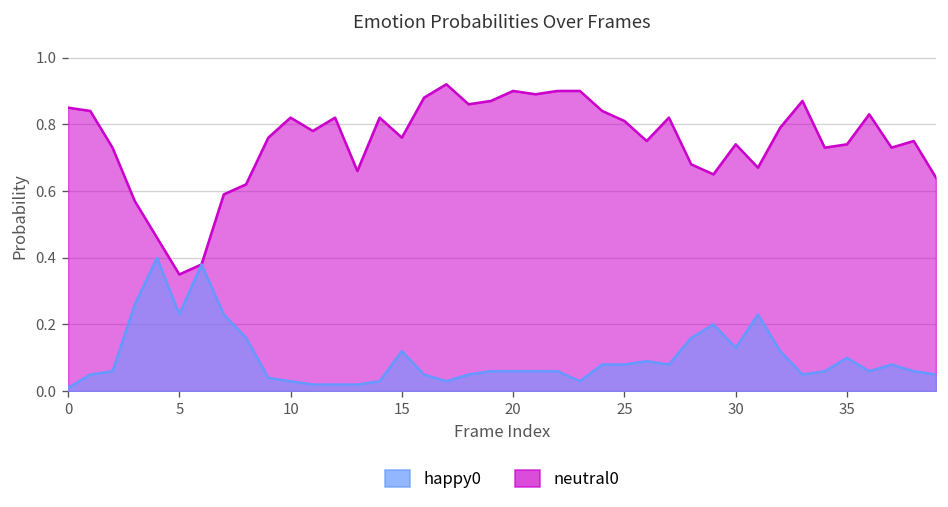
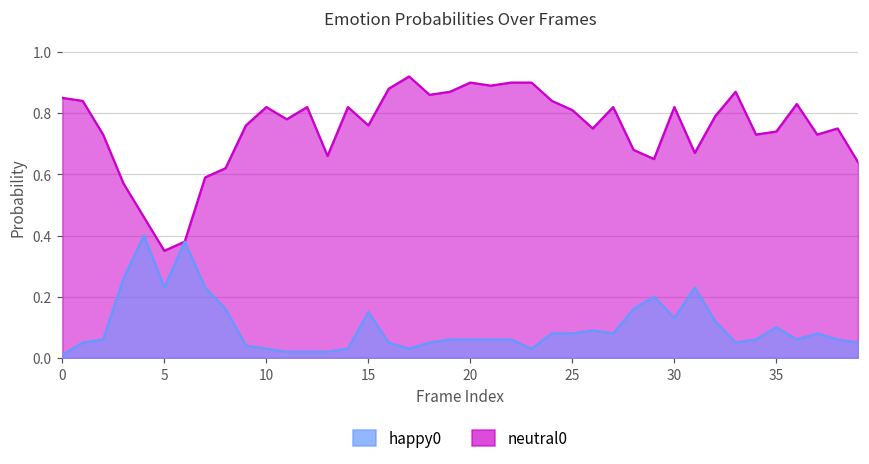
  {
    "neutral0": {
      "0": 0.85,
      "5": 0.35,
      "10": 0.82,
      "15": 0.76,
      "20": 0.90,
      "25": 0.81,
-     "30": 0.74,
+     "30": 0.82,
      "35": 0.74
    },
    "happy0": {
      "0": 0.01,
      "5": 0.23,
      "10": 0.03,
-     "15": 0.12,
+     "15": 0.15,
      "20": 0.06,
      "25": 0.08,
      "30": 0.13,
      "35": 0.10
    }
  }
